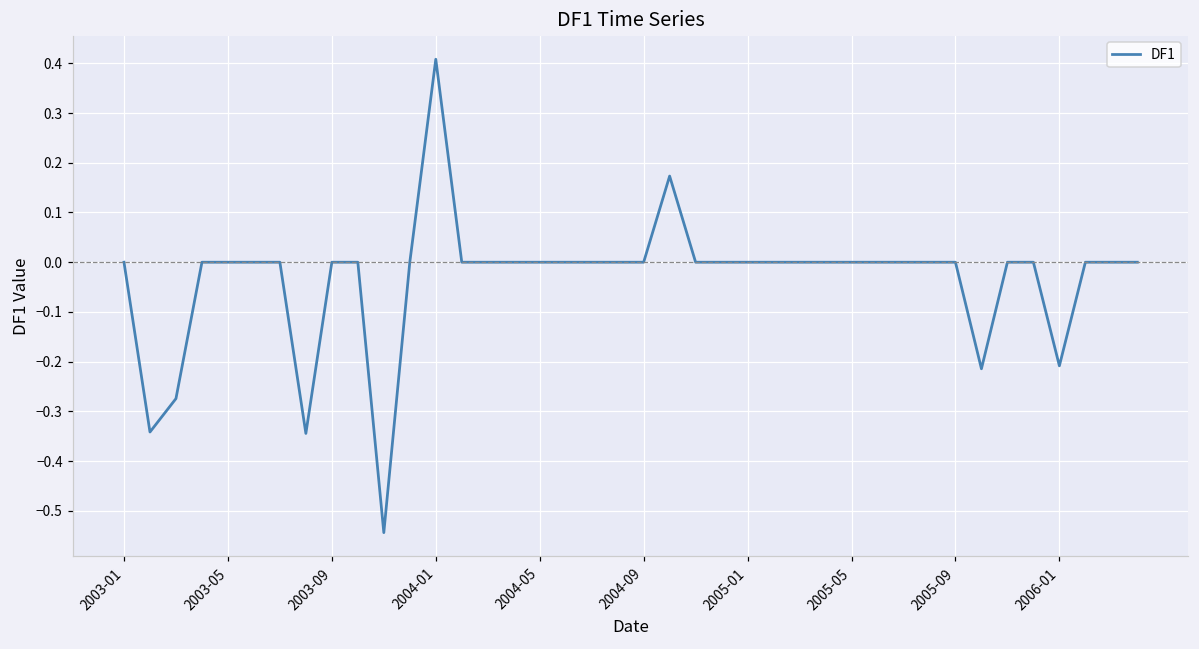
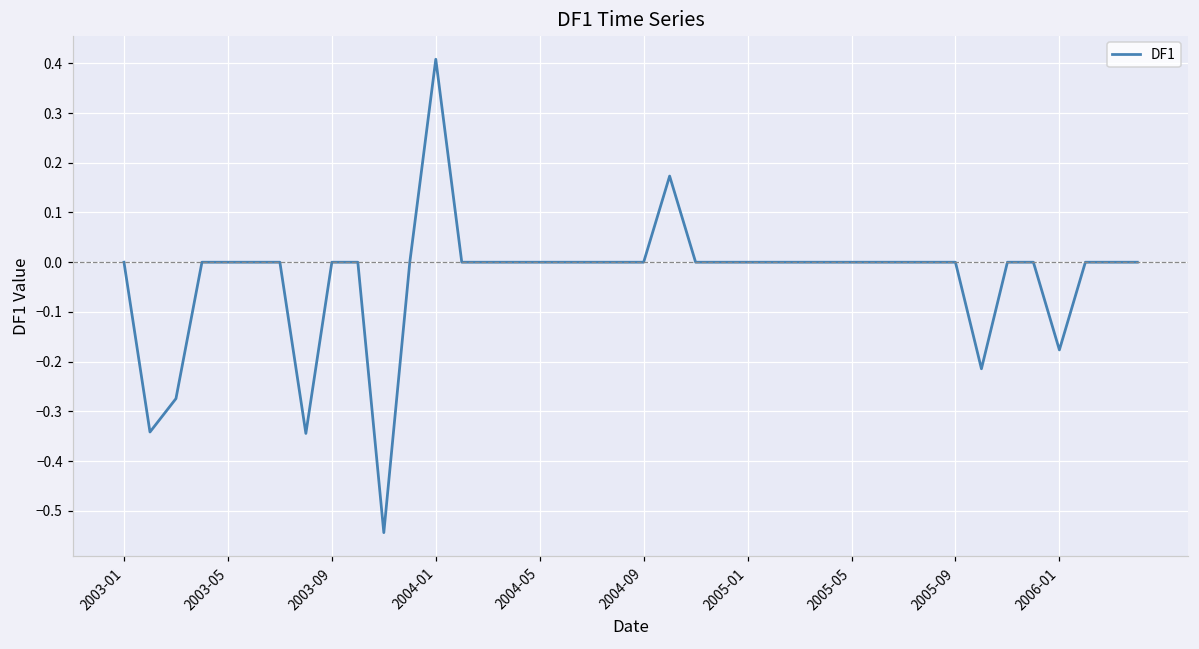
  {
    "2003-01": 0.00,
    "2003-05": 0.00,
    "2003-09": 0.00,
    "2004-01": 0.41,
    "2004-05": 0.00,
    "2004-09": 0.00,
    "2005-01": 0.00,
    "2005-05": 0.00,
    "2005-09": 0.00,
-   "2006-01": -0.21
+   "2006-01": -0.18
  }
